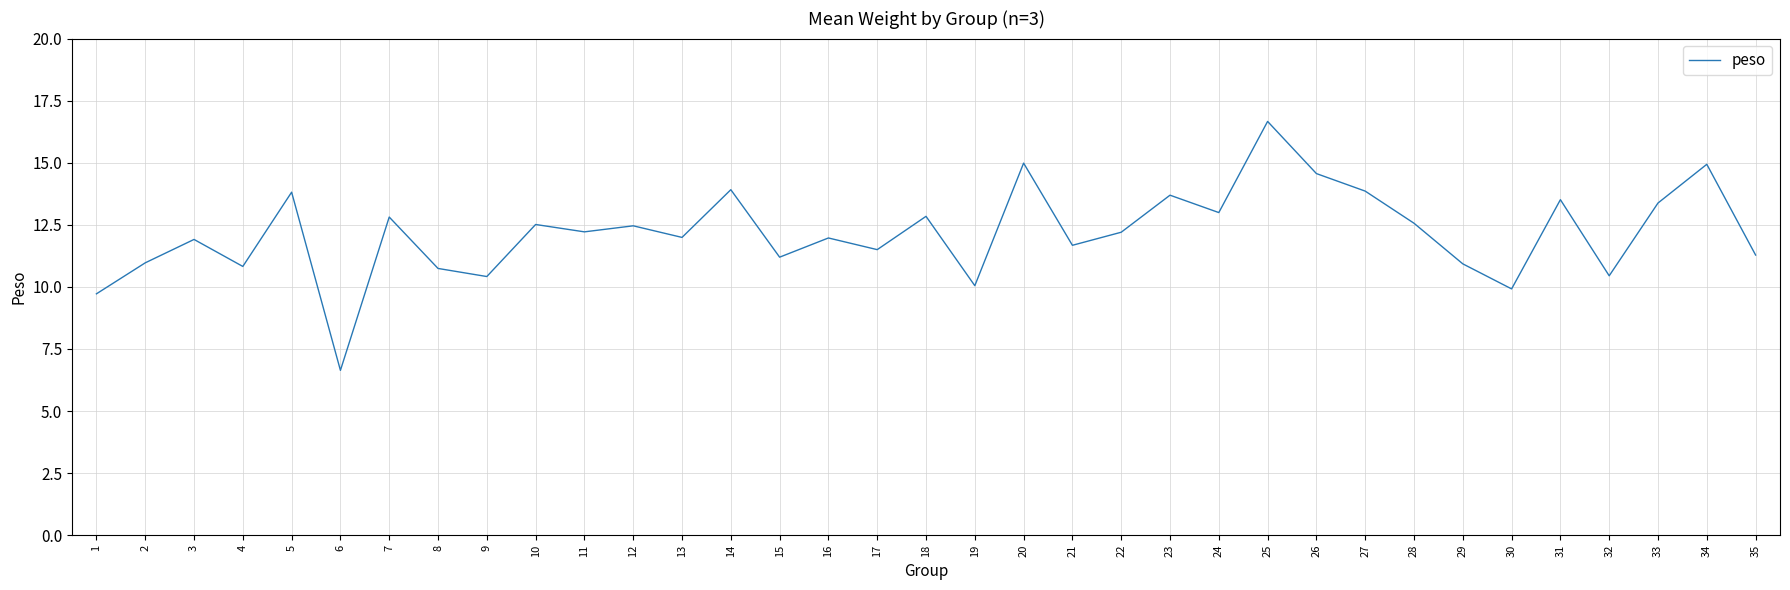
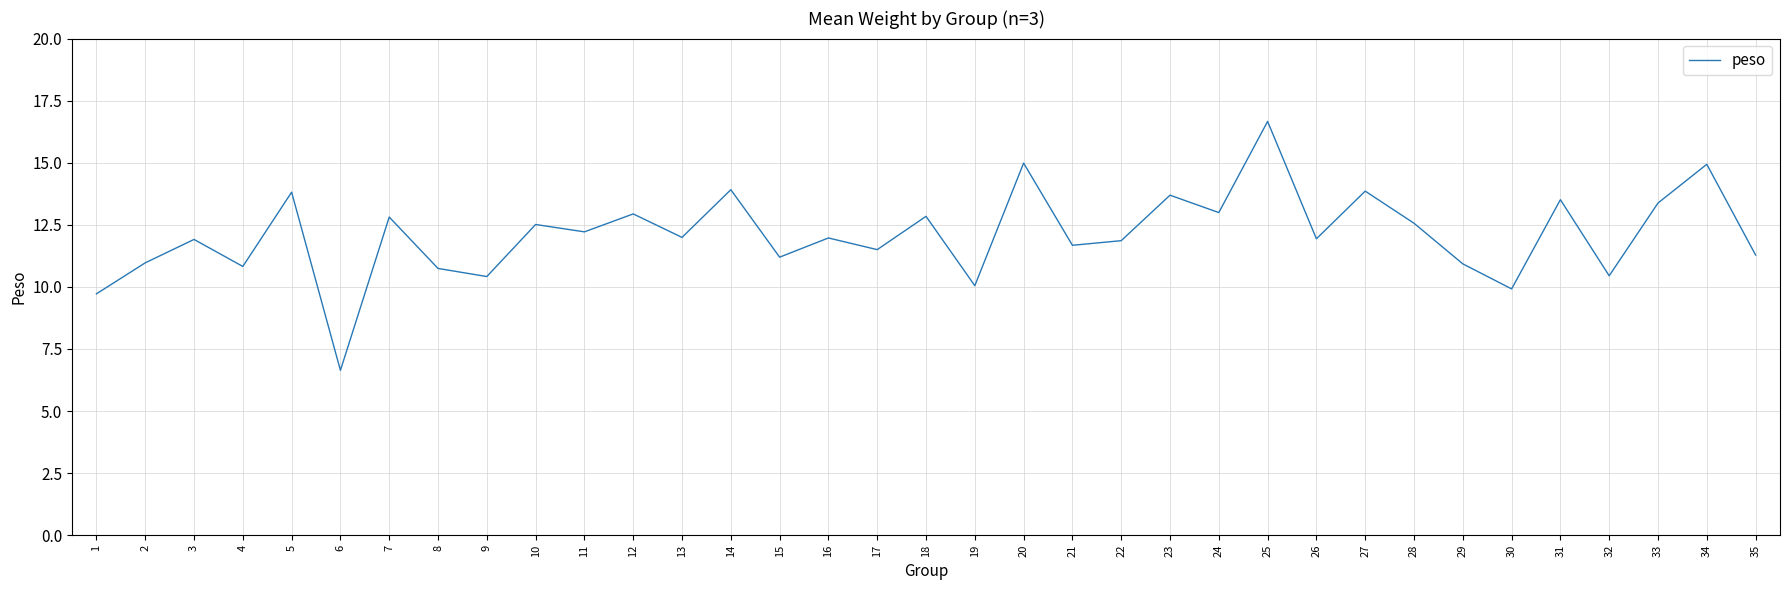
  {
    "1": 9.7,
    "2": 11.0,
    "3": 11.9,
    "4": 10.8,
    "5": 13.8,
    "6": 6.6,
    "7": 12.8,
    "8": 10.7,
    "9": 10.4,
    "10": 12.5,
    "11": 12.2,
-   "12": 12.5,
+   "12": 12.9,
    "13": 12.0,
    "14": 13.9,
    "15": 11.2,
    "16": 12.0,
    "17": 11.5,
    "18": 12.8,
    "19": 10.0,
    "20": 15.0,
    "21": 11.7,
-   "22": 12.2,
+   "22": 11.9,
    "23": 13.7,
    "24": 13.0,
    "25": 16.7,
-   "26": 14.6,
+   "26": 11.9,
    "27": 13.9,
    "28": 12.6,
    "29": 10.9,
    "30": 9.9,
    "31": 13.5,
    "32": 10.4,
    "33": 13.4,
    "34": 14.9,
    "35": 11.3
  }
